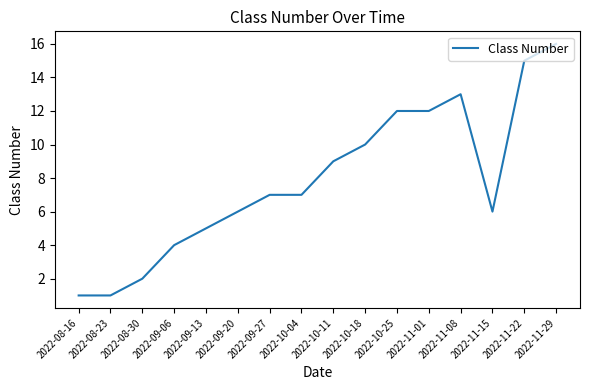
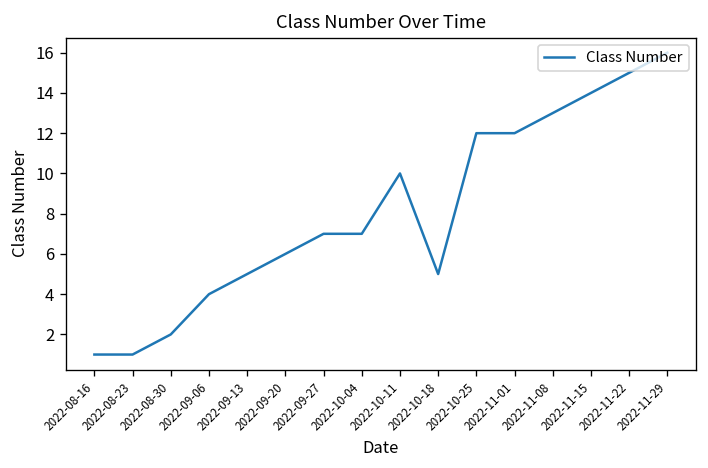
  {
    "2022-08-16": 1,
    "2022-08-23": 1,
    "2022-08-30": 2,
    "2022-09-06": 4,
    "2022-09-13": 5,
    "2022-09-20": 6,
    "2022-09-27": 7,
    "2022-10-04": 7,
-   "2022-10-11": 9,
-   "2022-10-18": 10,
+   "2022-10-11": 10,
+   "2022-10-18": 5,
    "2022-10-25": 12,
    "2022-11-01": 12,
    "2022-11-08": 13,
-   "2022-11-15": 6,
+   "2022-11-15": 14,
    "2022-11-22": 15
  }
